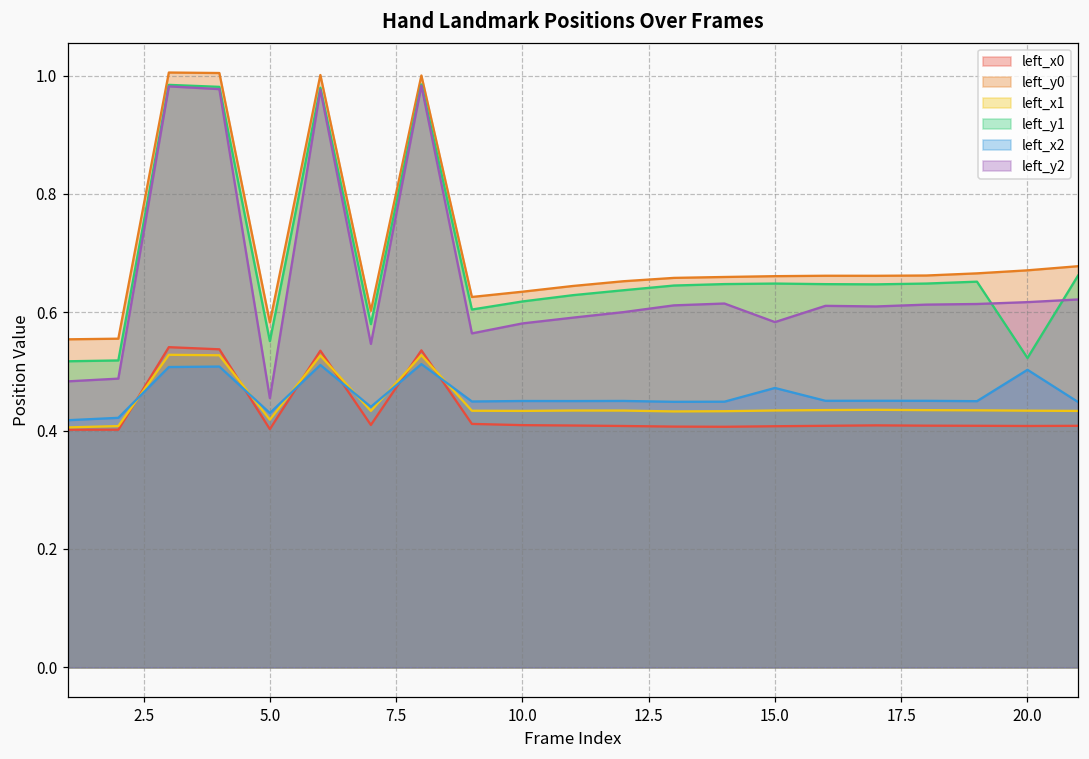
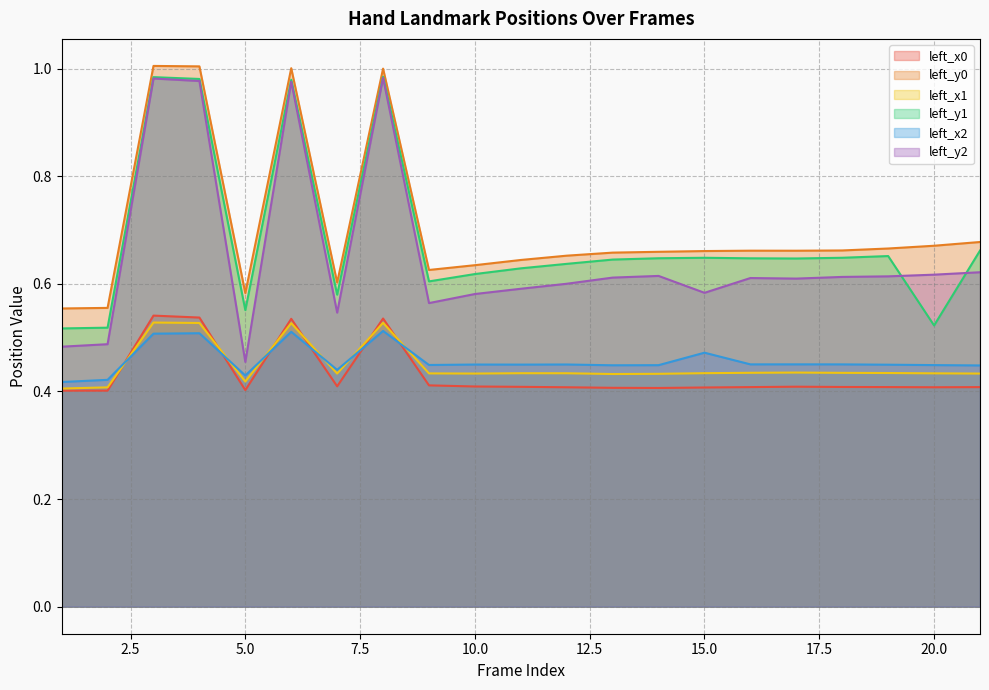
  {
    "left_y1": {
      "5.0": 0.55,
      "10.0": 0.62,
      "15.0": 0.65,
      "20.0": 0.52
    },
    "left_x2": {
      "5.0": 0.43,
      "10.0": 0.45,
      "15.0": 0.47,
-     "20.0": 0.50
+     "20.0": 0.45
    },
    "left_y2": {
      "5.0": 0.45,
      "10.0": 0.58,
      "15.0": 0.58,
      "20.0": 0.62
    }
  }
